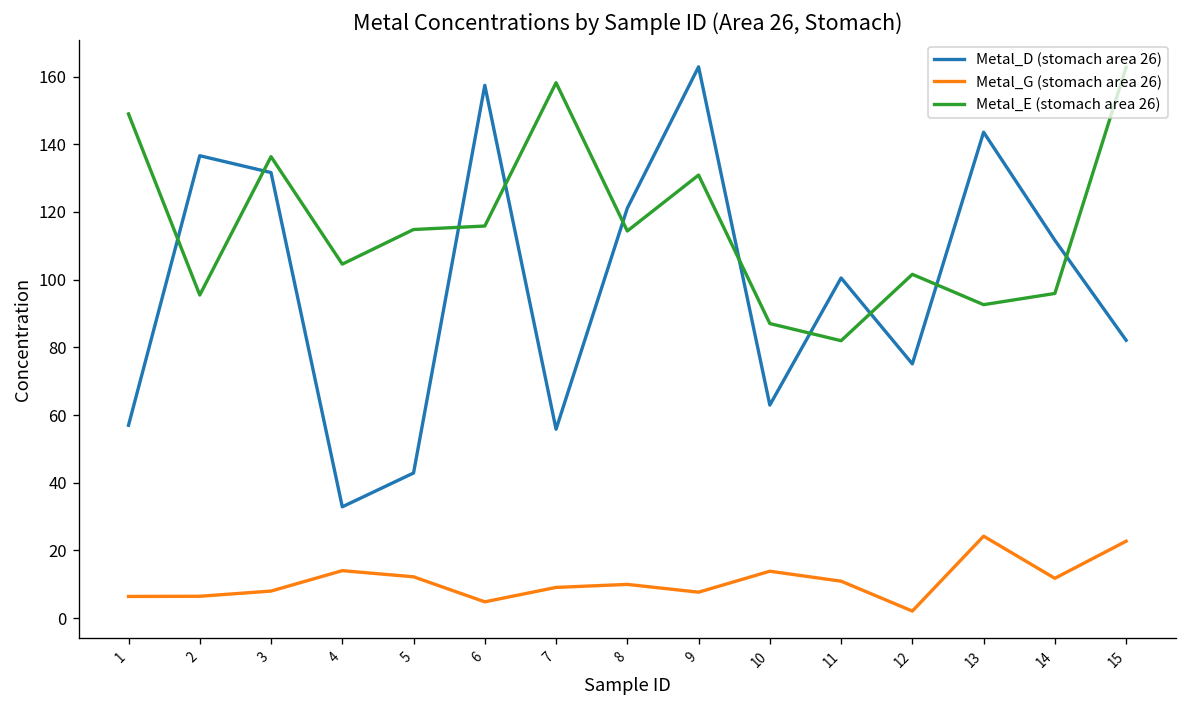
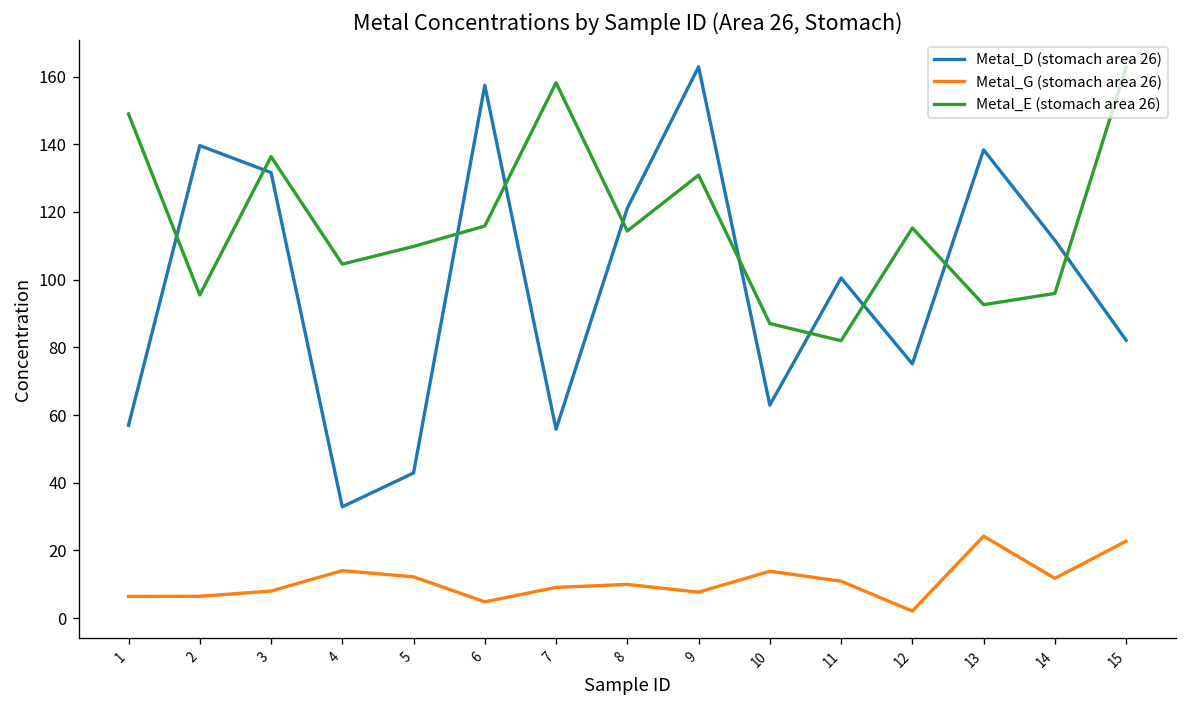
  {
    "Metal_D (stomach area 26)": {
      "1": 57,
-     "2": 137,
+     "2": 140,
      "3": 132,
      "4": 33,
      "5": 43,
      "6": 157,
      "7": 56,
      "8": 121,
      "9": 163,
      "10": 63,
      "11": 100,
      "12": 75,
-     "13": 144,
+     "13": 138,
      "14": 112,
      "15": 82
    },
    "Metal_G (stomach area 26)": {
      "1": 6,
      "2": 6,
      "3": 8,
      "4": 14,
      "5": 12,
      "6": 5,
      "7": 9,
      "8": 10,
      "9": 8,
      "10": 14,
      "11": 11,
      "12": 2,
      "13": 24,
      "14": 12,
      "15": 23
    },
    "Metal_E (stomach area 26)": {
      "1": 149,
      "2": 95,
      "3": 136,
      "4": 105,
-     "5": 115,
+     "5": 110,
      "6": 116,
      "7": 158,
      "8": 114,
      "9": 131,
      "10": 87,
      "11": 82,
-     "12": 102,
+     "12": 115,
      "13": 93,
      "14": 96
    }
  }
